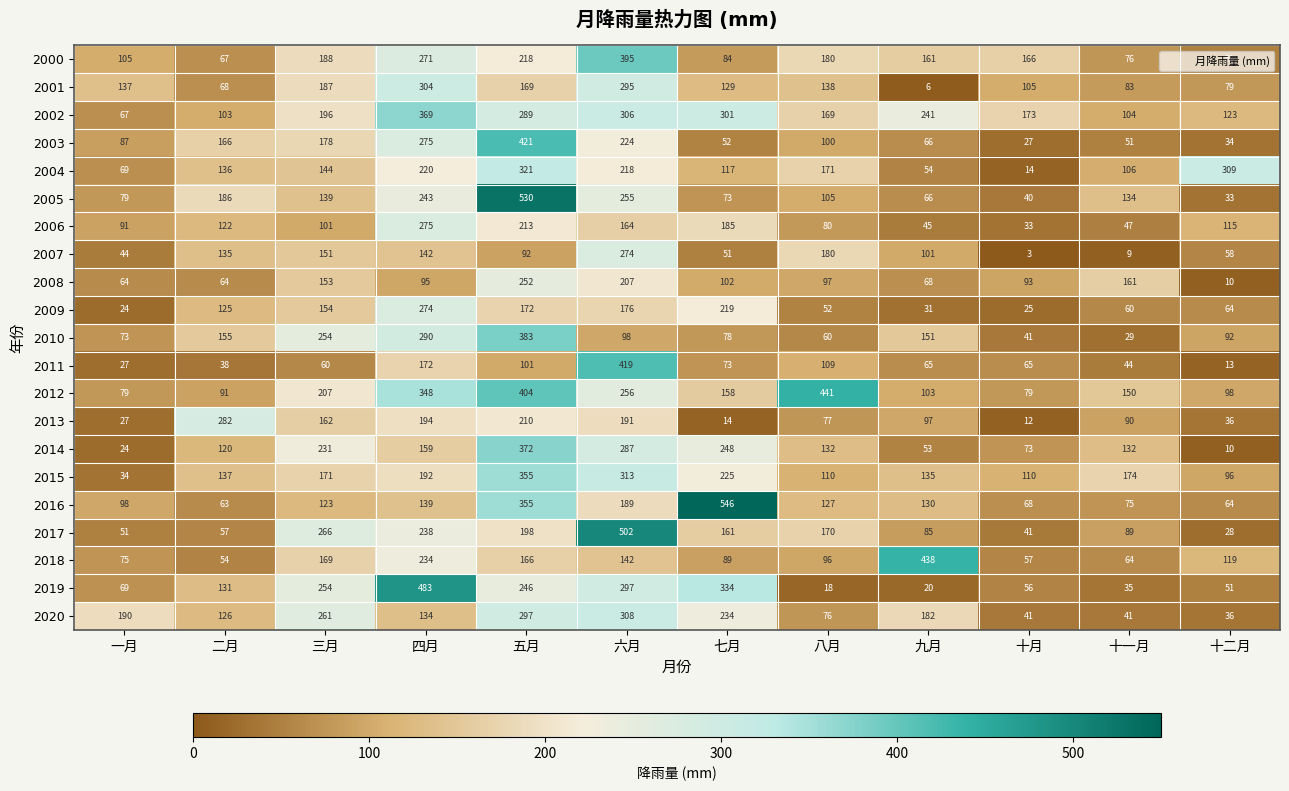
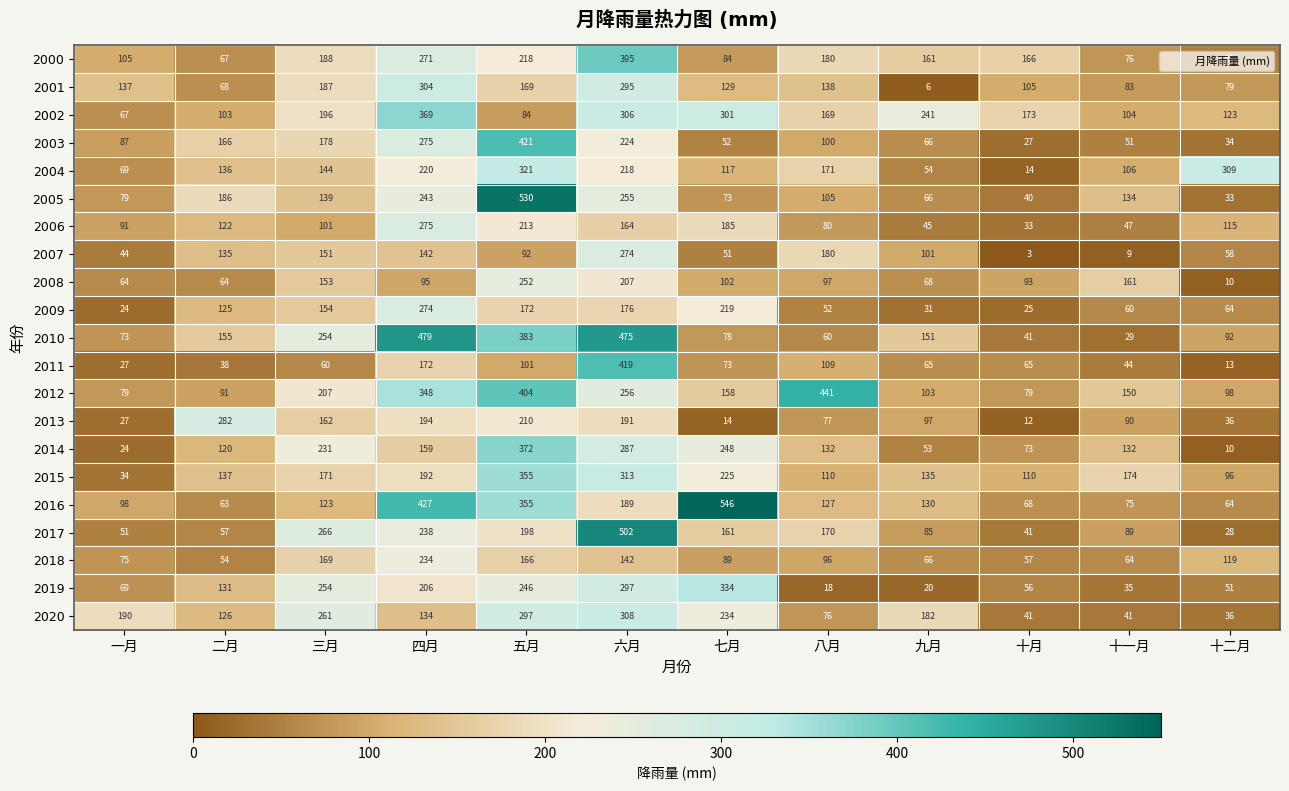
  {
    "2002": {
      "一月": 67,
      "二月": 103,
      "三月": 196,
      "四月": 369,
-     "五月": 289,
+     "五月": 84,
      "六月": 306,
      "七月": 301,
      "八月": 169,
      "九月": 241,
      "十月": 173,
      "十一月": 104,
      "十二月": 123
    },
    "2010": {
      "一月": 73,
      "二月": 155,
      "三月": 254,
-     "四月": 290,
+     "四月": 479,
      "五月": 383,
-     "六月": 98,
+     "六月": 475,
      "七月": 78,
      "八月": 60,
      "九月": 151,
      "十月": 41,
      "十一月": 29,
      "十二月": 92
    },
    "2016": {
      "一月": 98,
      "二月": 63,
      "三月": 123,
-     "四月": 139,
+     "四月": 427,
      "五月": 355,
      "六月": 189,
      "七月": 546,
      "八月": 127,
      "九月": 130,
      "十月": 68,
      "十一月": 75,
      "十二月": 64
    },
    "2018": {
      "一月": 75,
      "二月": 54,
      "三月": 169,
      "四月": 234,
      "五月": 166,
      "六月": 142,
      "七月": 89,
      "八月": 96,
-     "九月": 438,
+     "九月": 66,
      "十月": 57,
      "十一月": 64,
      "十二月": 119
    },
    "2019": {
      "一月": 69,
      "二月": 131,
      "三月": 254,
-     "四月": 483,
+     "四月": 206,
      "五月": 246,
      "六月": 297,
      "七月": 334,
      "八月": 18,
      "九月": 20,
      "十月": 56,
      "十一月": 35,
      "十二月": 51
    }
  }
